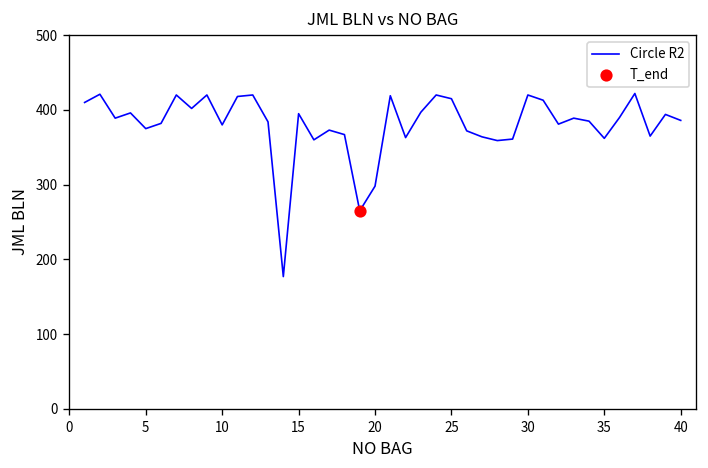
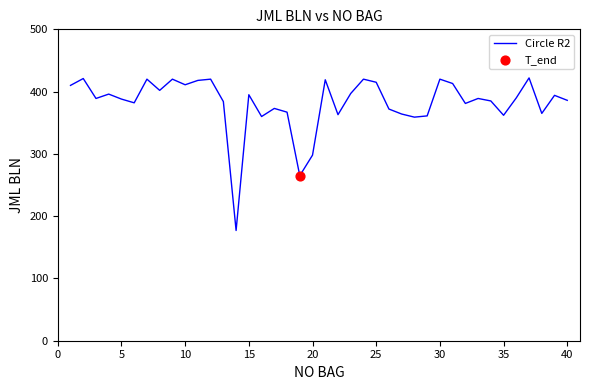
  {
    "Circle R2": {
-     "5": 380,
-     "10": 380,
+     "5": 390,
+     "10": 410,
      "15": 400,
      "20": 300,
      "25": 420,
      "30": 420,
      "35": 360,
      "40": 390
    }
  }
